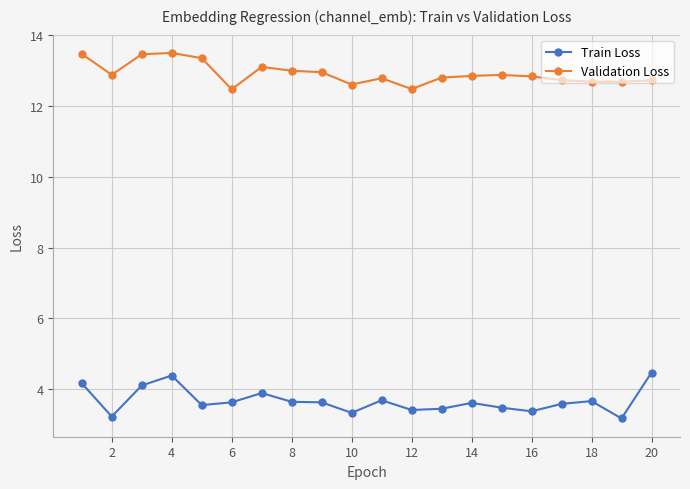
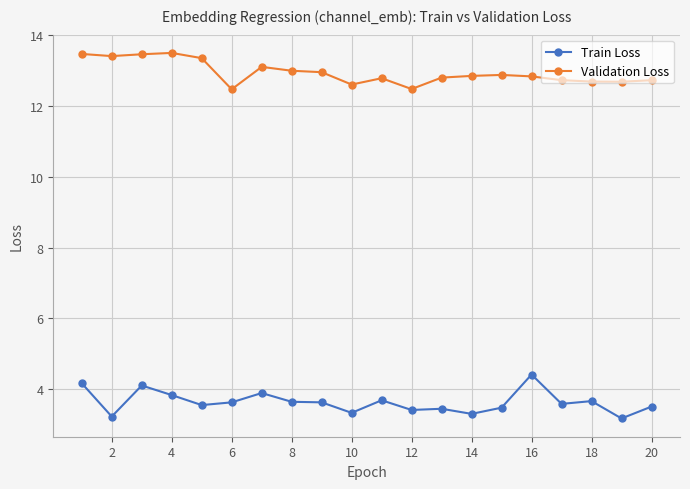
  {
    "Train Loss": {
      "2": 3.2,
-     "4": 4.4,
+     "4": 3.8,
      "6": 3.6,
      "8": 3.6,
      "10": 3.3,
      "12": 3.4,
-     "14": 3.6,
-     "16": 3.4,
+     "14": 3.3,
+     "16": 4.4,
      "18": 3.7,
-     "20": 4.5
+     "20": 3.5
    },
    "Validation Loss": {
-     "2": 12.9,
+     "2": 13.4,
      "4": 13.5,
      "6": 12.5,
      "8": 13.0,
      "10": 12.6,
      "12": 12.5,
      "14": 12.8,
      "16": 12.8
    }
  }
